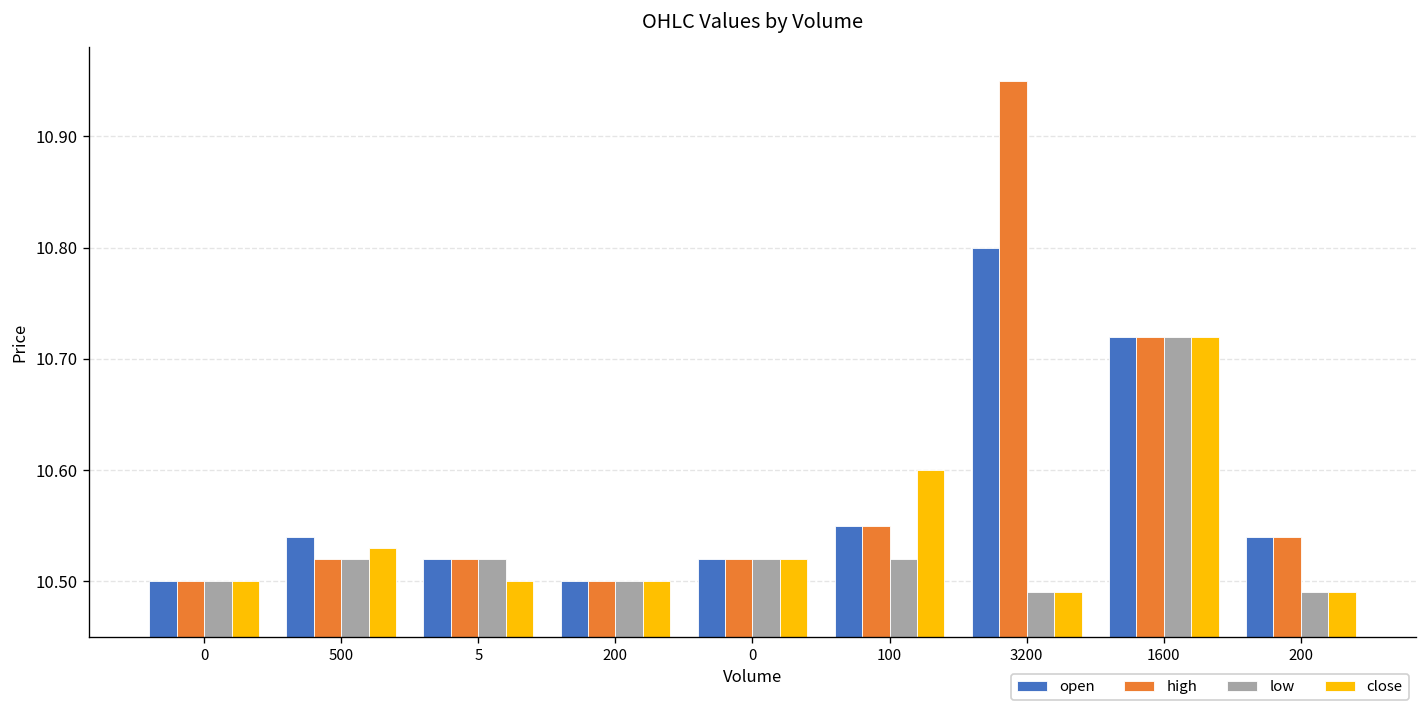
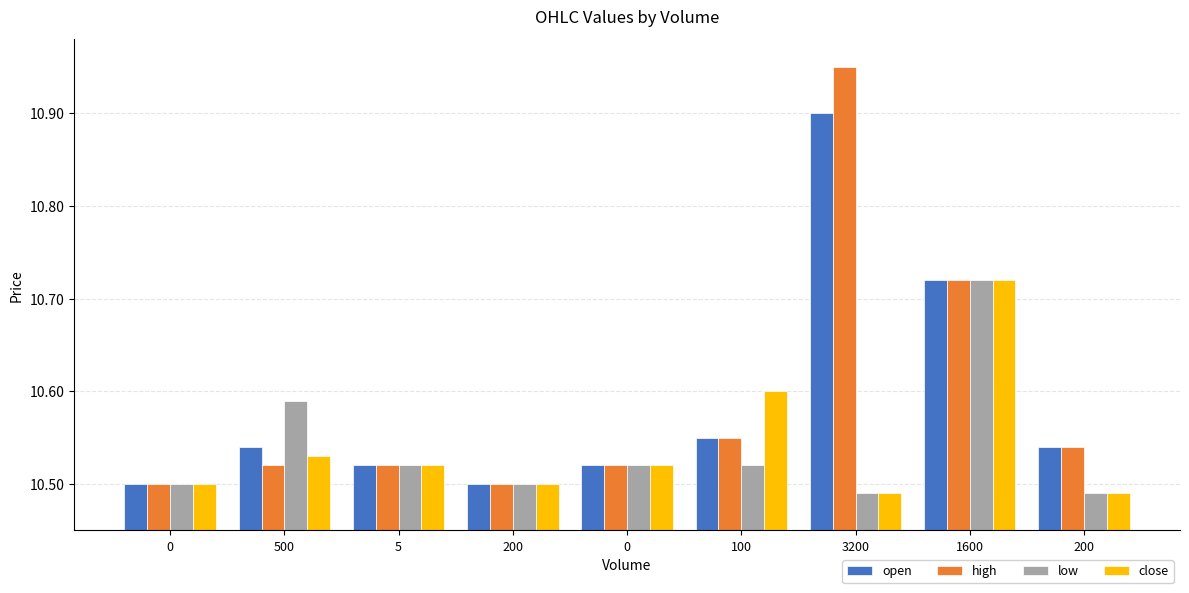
  {
    "open": {
      "500": 10.54,
      "5": 10.52,
      "100": 10.55,
-     "3200": 10.8,
+     "3200": 10.9,
      "1600": 10.72
    },
    "high": {
      "500": 10.52,
      "5": 10.52,
      "100": 10.55,
      "3200": 10.95,
      "1600": 10.72
    },
    "low": {
-     "500": 10.52,
+     "500": 10.59,
      "5": 10.52,
      "100": 10.52,
      "3200": 10.49,
      "1600": 10.72
    },
    "close": {
      "500": 10.53,
-     "5": 10.50,
+     "5": 10.52,
      "100": 10.60,
      "3200": 10.49,
      "1600": 10.72
    }
  }
